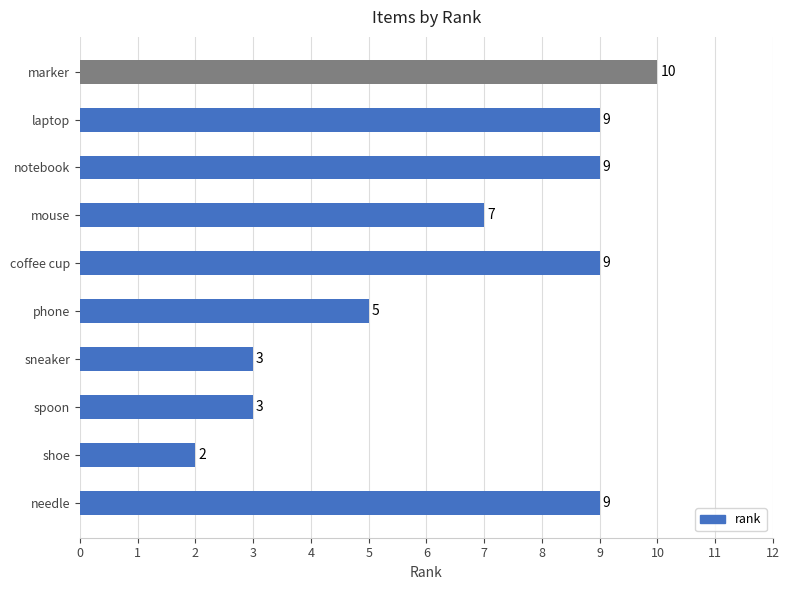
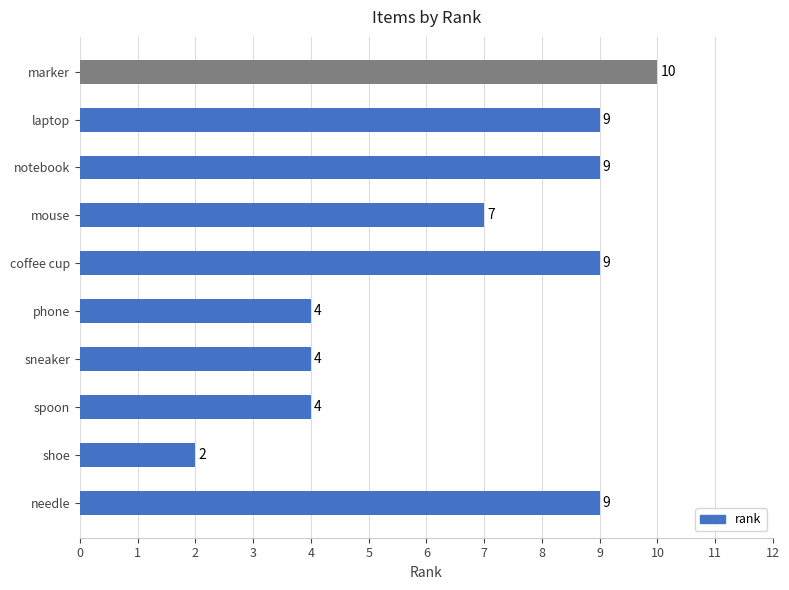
  {
    "marker": 10,
    "laptop": 9,
    "notebook": 9,
    "mouse": 7,
    "coffee cup": 9,
-   "phone": 5,
-   "sneaker": 3,
-   "spoon": 3,
+   "phone": 4,
+   "sneaker": 4,
+   "spoon": 4,
    "shoe": 2,
    "needle": 9
  }
